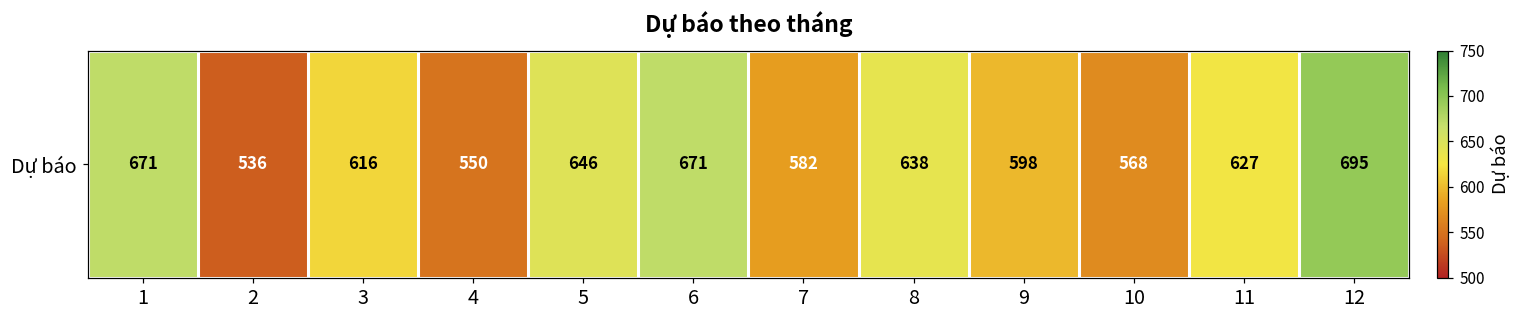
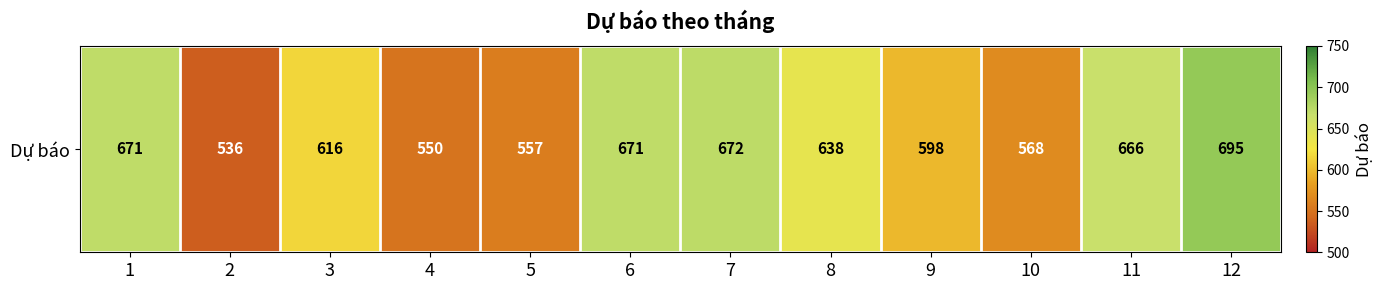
  {
    "Dự báo": {
      "1": 671,
      "2": 536,
      "3": 616,
      "4": 550,
-     "5": 646,
+     "5": 557,
      "6": 671,
-     "7": 582,
+     "7": 672,
      "8": 638,
      "9": 598,
      "10": 568,
-     "11": 627,
+     "11": 666,
      "12": 695
    }
  }
